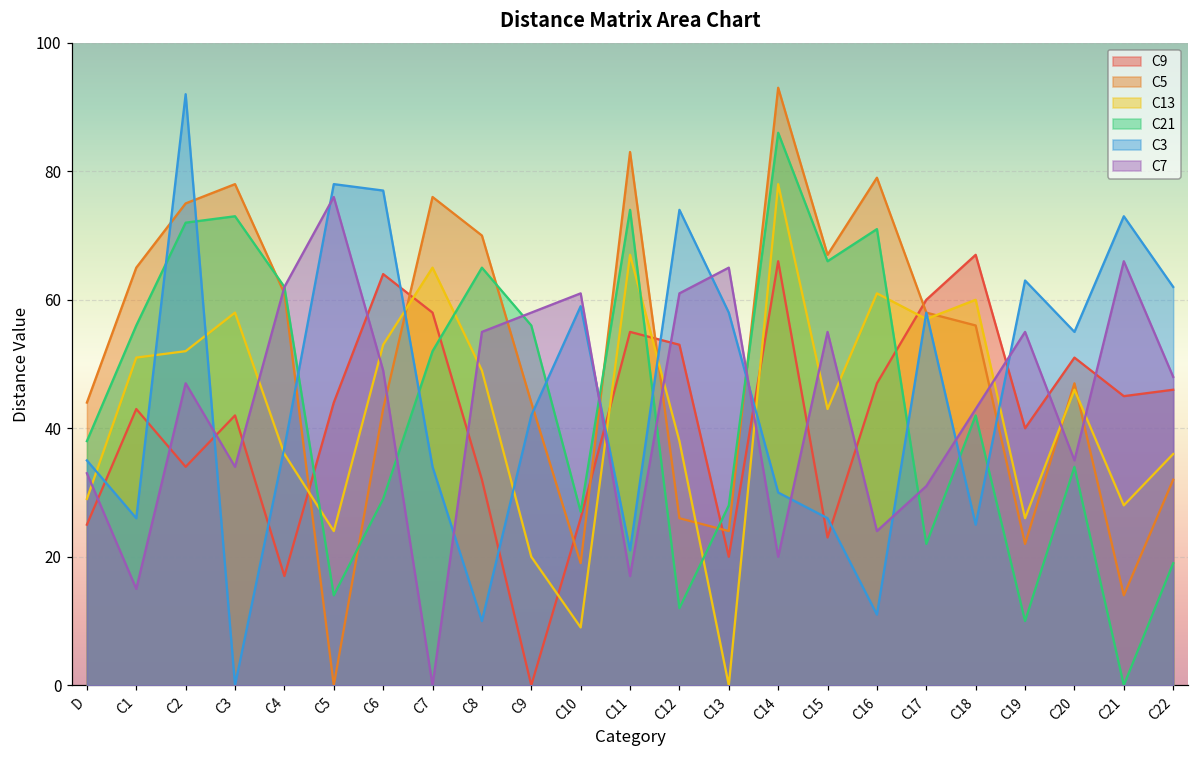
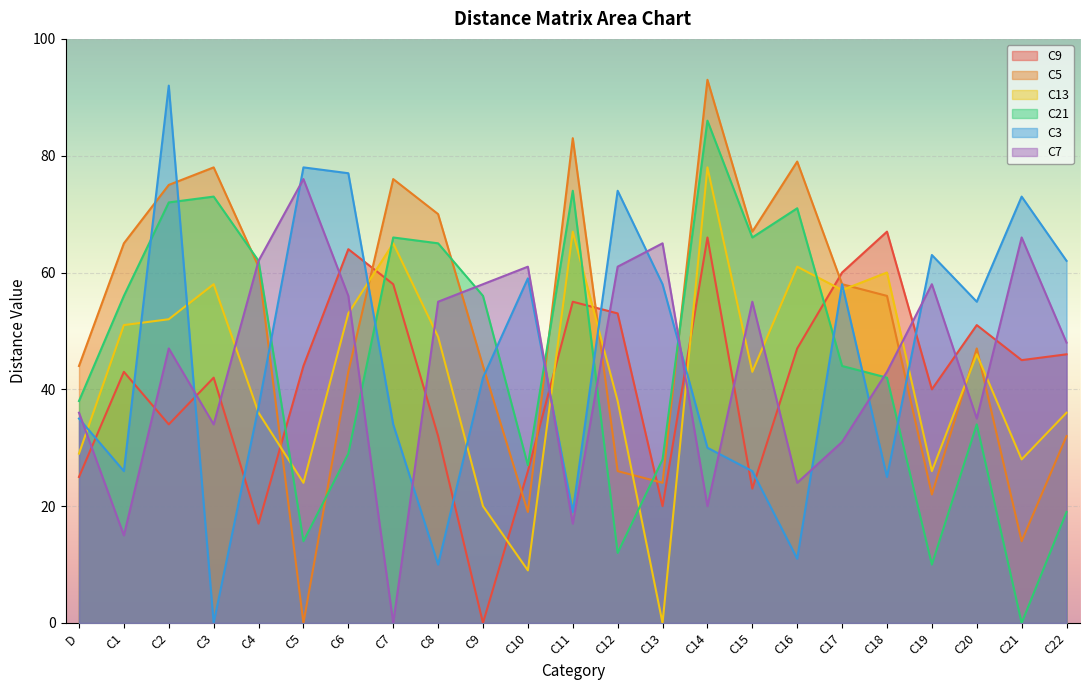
  {
    "C21": {
      "D": 38,
      "C1": 56,
      "C2": 72,
      "C3": 73,
      "C5": 14,
      "C6": 29,
-     "C7": 52,
+     "C7": 66,
      "C8": 65,
      "C9": 56,
      "C10": 27,
      "C11": 74,
      "C12": 12,
      "C13": 28,
      "C14": 86,
      "C15": 66,
      "C16": 71,
-     "C17": 22,
+     "C17": 44,
      "C18": 42,
      "C19": 10,
      "C20": 34,
      "C21": 0,
      "C22": 19
    },
    "C3": {
      "D": 35,
      "C1": 26,
      "C2": 92,
      "C3": 0,
      "C4": 37,
      "C5": 78,
      "C6": 77,
      "C7": 34,
      "C8": 10,
      "C9": 42,
      "C10": 59,
-     "C11": 21,
+     "C11": 19,
      "C12": 74,
      "C13": 58,
      "C14": 30,
      "C15": 26,
      "C16": 11,
      "C18": 25,
      "C19": 63,
      "C20": 55,
      "C21": 73,
      "C22": 62
    },
    "C7": {
-     "D": 33,
+     "D": 36,
      "C1": 15,
      "C2": 47,
      "C3": 34,
      "C5": 76,
-     "C6": 49,
+     "C6": 56,
      "C7": 0,
      "C8": 55,
      "C9": 58,
      "C10": 61,
      "C11": 17,
      "C12": 61,
      "C13": 65,
      "C14": 20,
      "C15": 55,
      "C16": 24,
      "C17": 31,
      "C18": 43,
-     "C19": 55,
+     "C19": 58,
      "C20": 35,
      "C21": 66,
      "C22": 48
    }
  }
